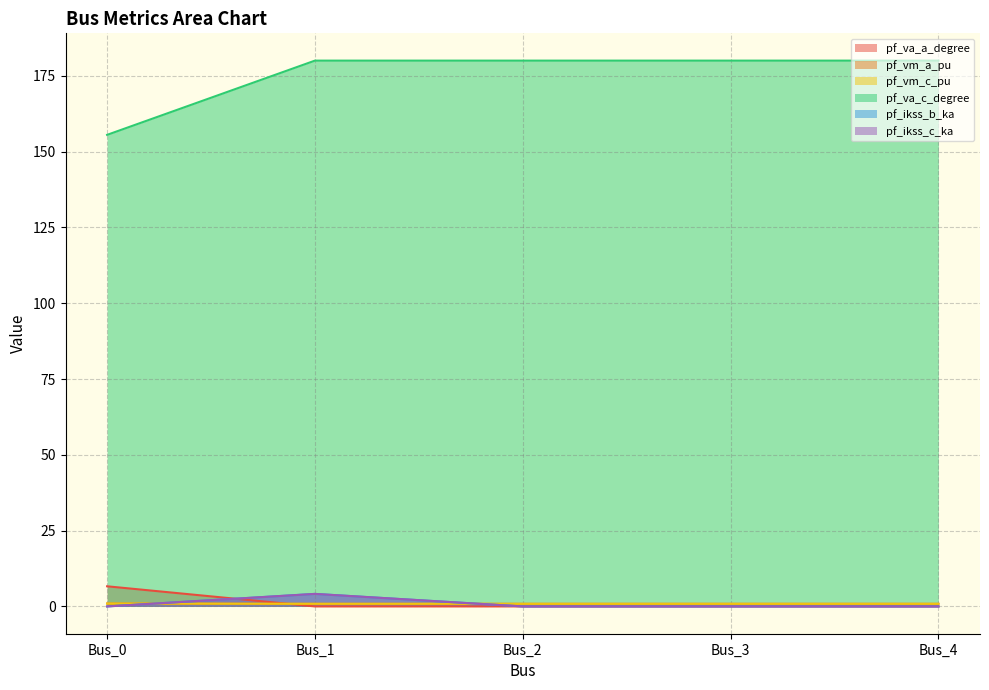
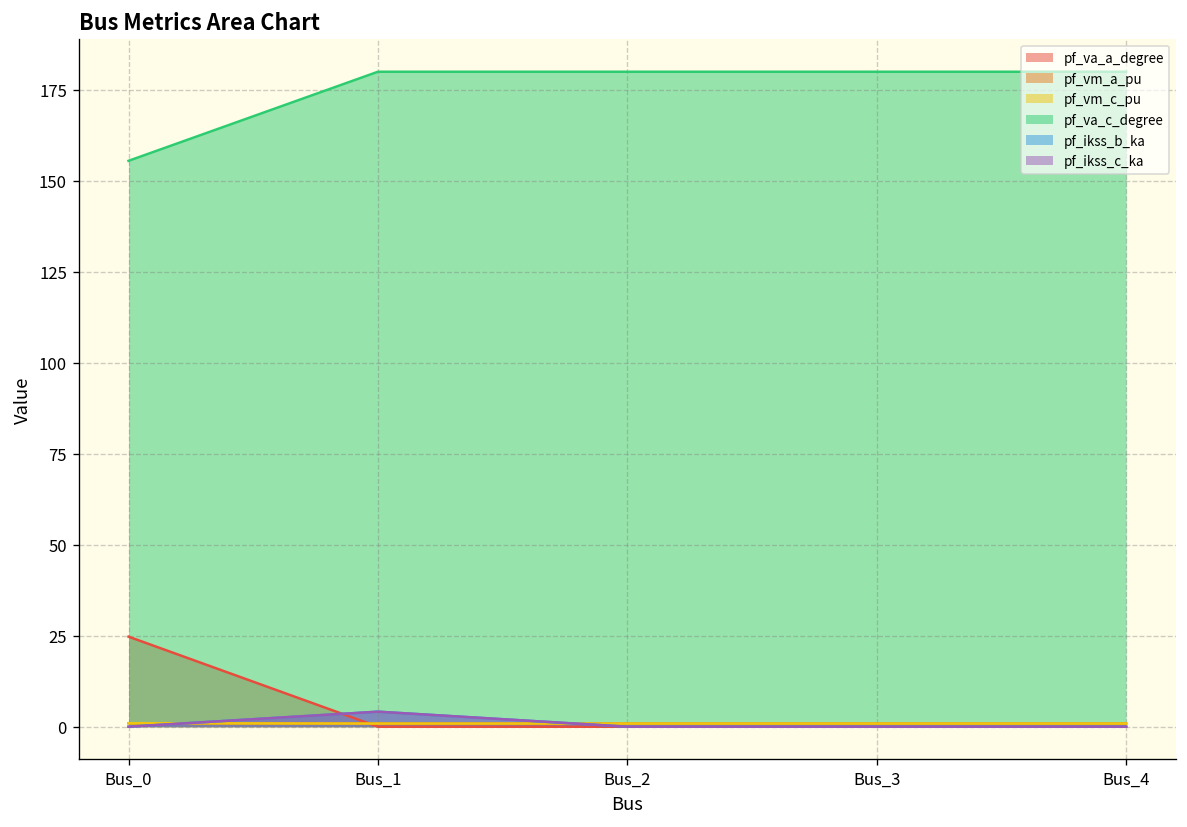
  {
    "pf_va_a_degree": {
-     "Bus_0": 7,
+     "Bus_0": 25,
      "Bus_1": 0
    },
    "pf_vm_c_pu": {
      "Bus_0": 1,
      "Bus_1": 1,
      "Bus_2": 1,
      "Bus_3": 1,
      "Bus_4": 1
    },
    "pf_va_c_degree": {
      "Bus_0": 156,
      "Bus_1": 180,
      "Bus_2": 180,
      "Bus_3": 180
    },
    "pf_ikss_c_ka": {
      "Bus_0": 0,
      "Bus_1": 4
    }
  }
